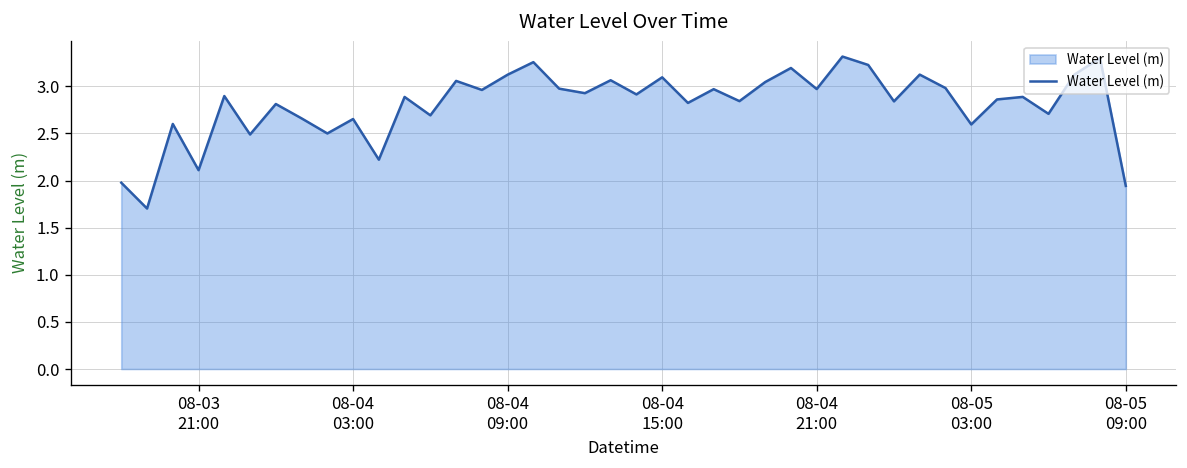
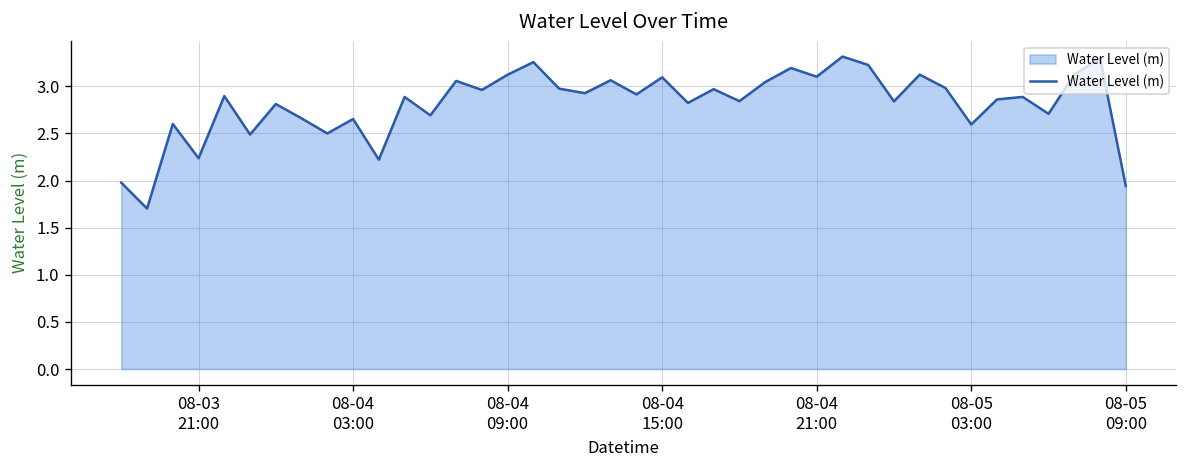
  {
-   "08-03 21:00": 2.1,
+   "08-03 21:00": 2.2,
    "08-04 03:00": 2.7,
    "08-04 09:00": 3.1,
    "08-04 15:00": 3.1,
-   "08-04 21:00": 3.0,
+   "08-04 21:00": 3.1,
    "08-05 03:00": 2.6,
    "08-05 09:00": 1.9
  }
